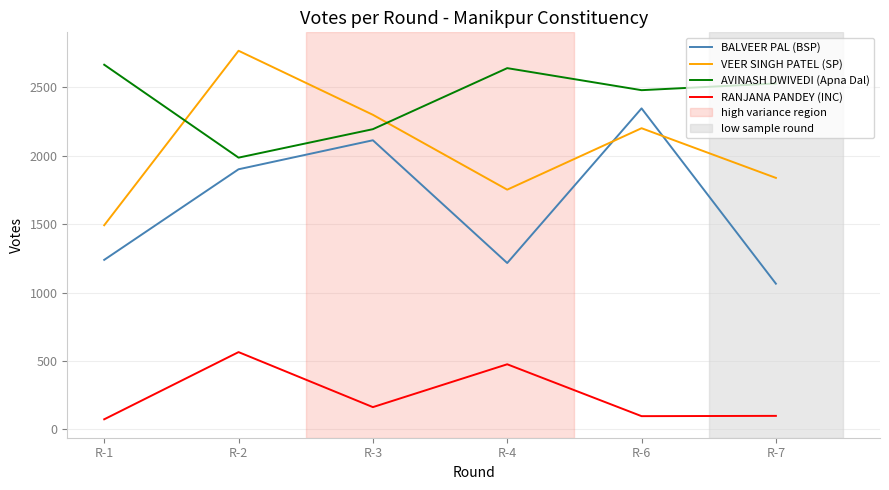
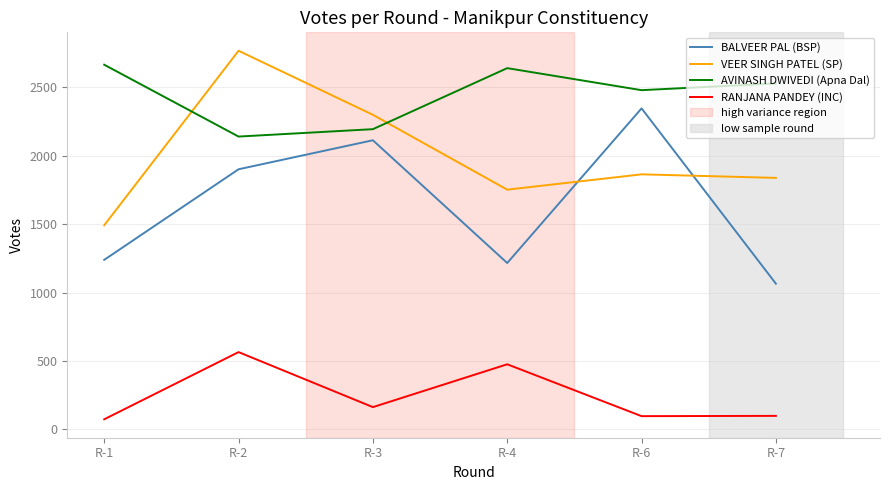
  {
    "BALVEER PAL (BSP)": {
      "R-1": 1240,
      "R-2": 1900,
      "R-3": 2110,
      "R-4": 1220,
      "R-6": 2350,
      "R-7": 1070
    },
    "VEER SINGH PATEL (SP)": {
      "R-1": 1490,
      "R-2": 2770,
      "R-3": 2300,
      "R-4": 1750,
-     "R-6": 2200,
+     "R-6": 1860,
      "R-7": 1840
    },
    "AVINASH DWIVEDI (Apna Dal)": {
      "R-1": 2670,
-     "R-2": 1990,
+     "R-2": 2140,
      "R-3": 2190,
      "R-4": 2640,
      "R-6": 2480
    },
    "RANJANA PANDEY (INC)": {
      "R-1": 70,
      "R-2": 570,
      "R-3": 160,
      "R-4": 480,
      "R-6": 100,
      "R-7": 100
    }
  }
